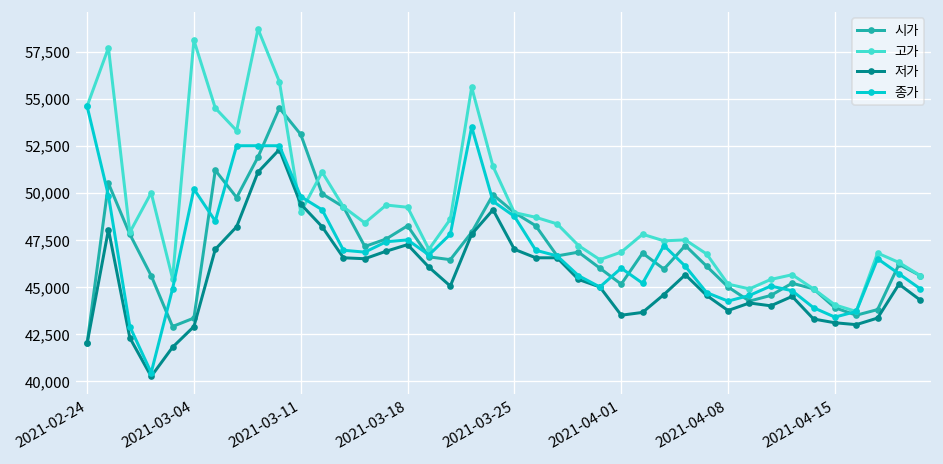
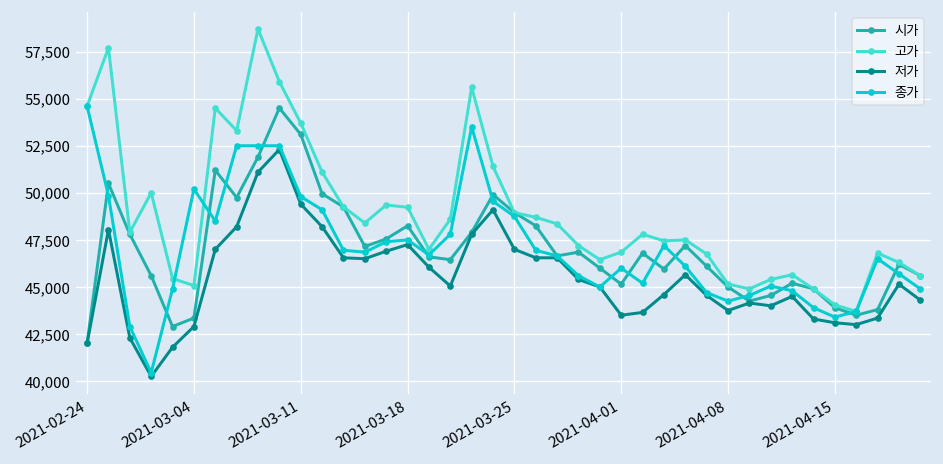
  {
    "고가": {
-     "2021-03-04": "58,100",
-     "2021-03-11": "49,000",
+     "2021-03-04": "45,100",
+     "2021-03-11": "53,700",
      "2021-03-18": "49,200",
      "2021-04-01": "46,900"
    }
  }
